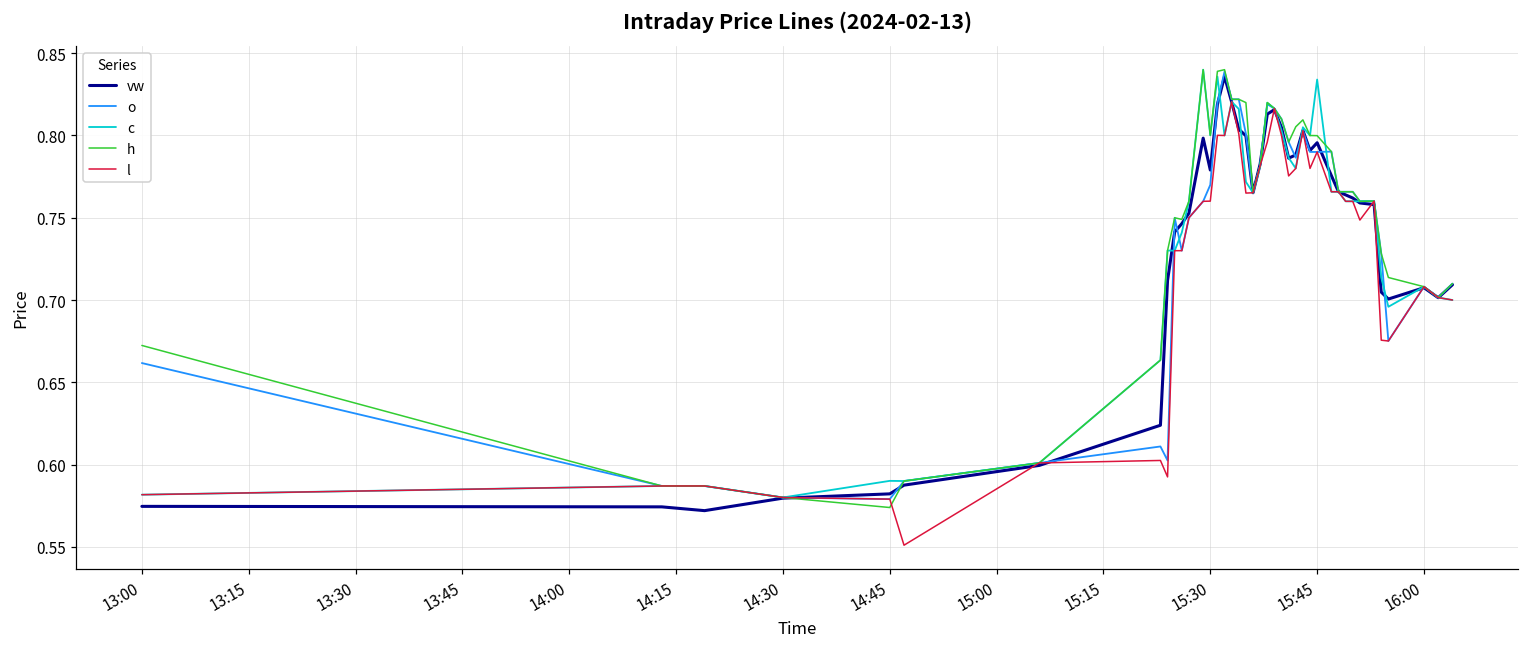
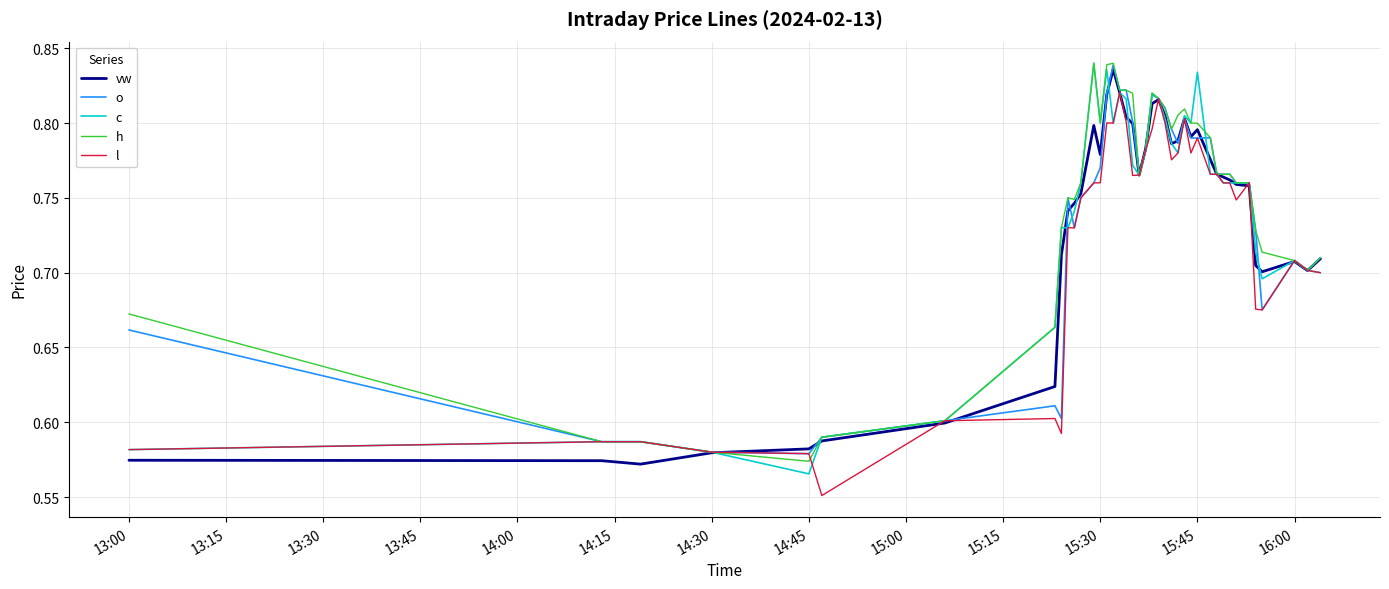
  {
    "vw": {
      "13:00": 0.575,
      "14:45": 0.582,
      "15:30": 0.779,
      "15:45": 0.796
    },
    "o": {
      "13:00": 0.662,
      "15:30": 0.770
    },
    "c": {
-     "14:45": 0.590,
+     "14:45": 0.566,
      "15:45": 0.834
    },
    "h": {
      "13:00": 0.672,
      "14:45": 0.574,
      "15:45": 0.800
    },
    "l": {
      "15:30": 0.760
    }
  }
